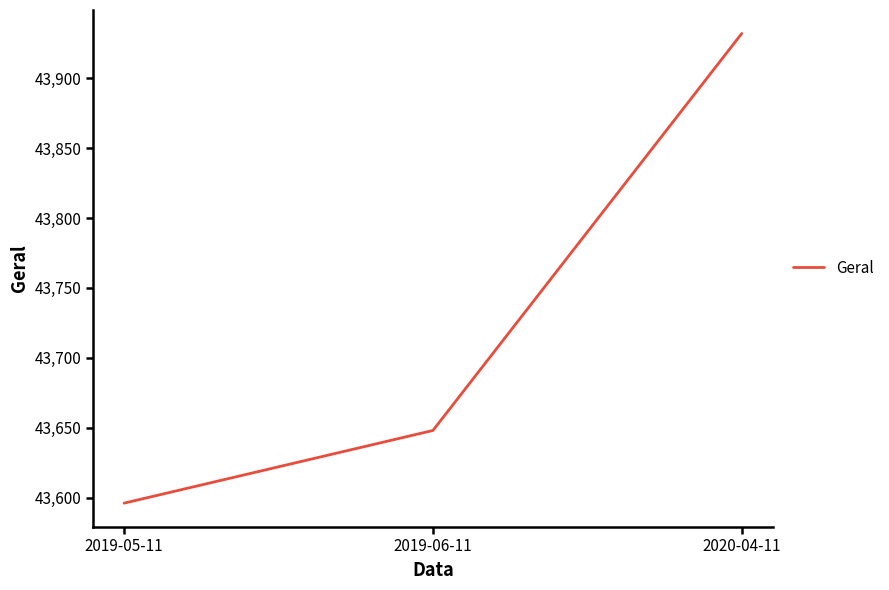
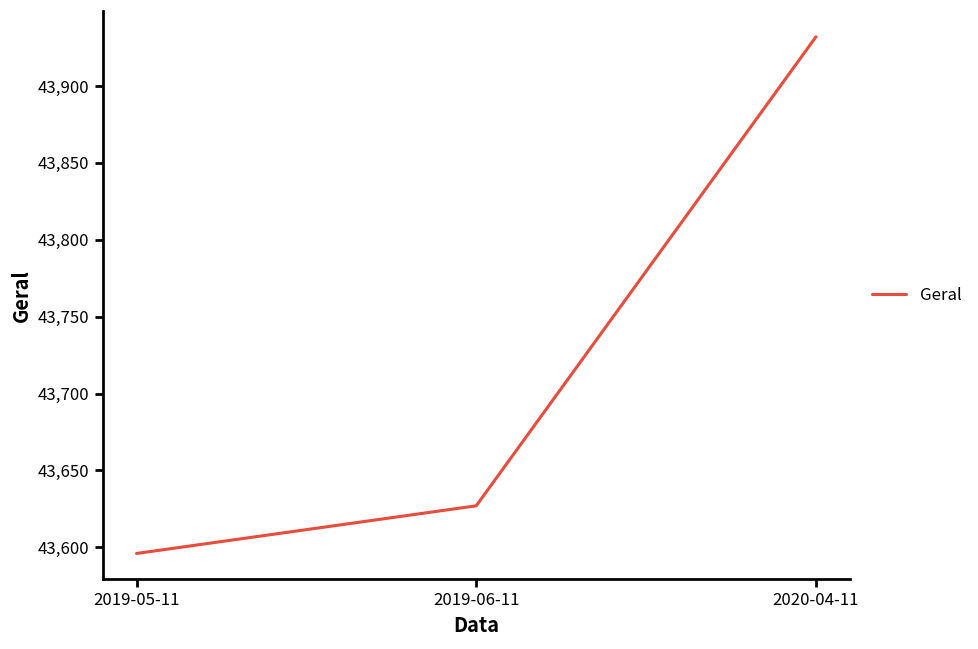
  {
    "2019-05-11": "43,596",
-   "2019-06-11": "43,648",
+   "2019-06-11": "43,627",
    "2020-04-11": "43,932"
  }
